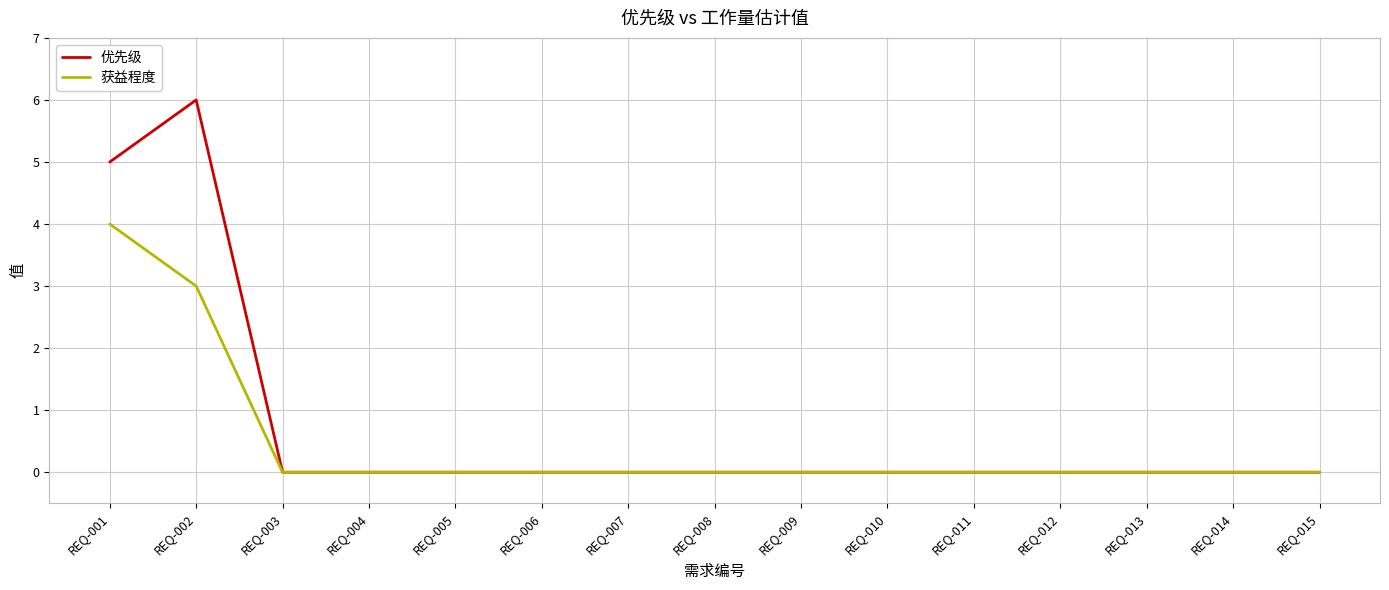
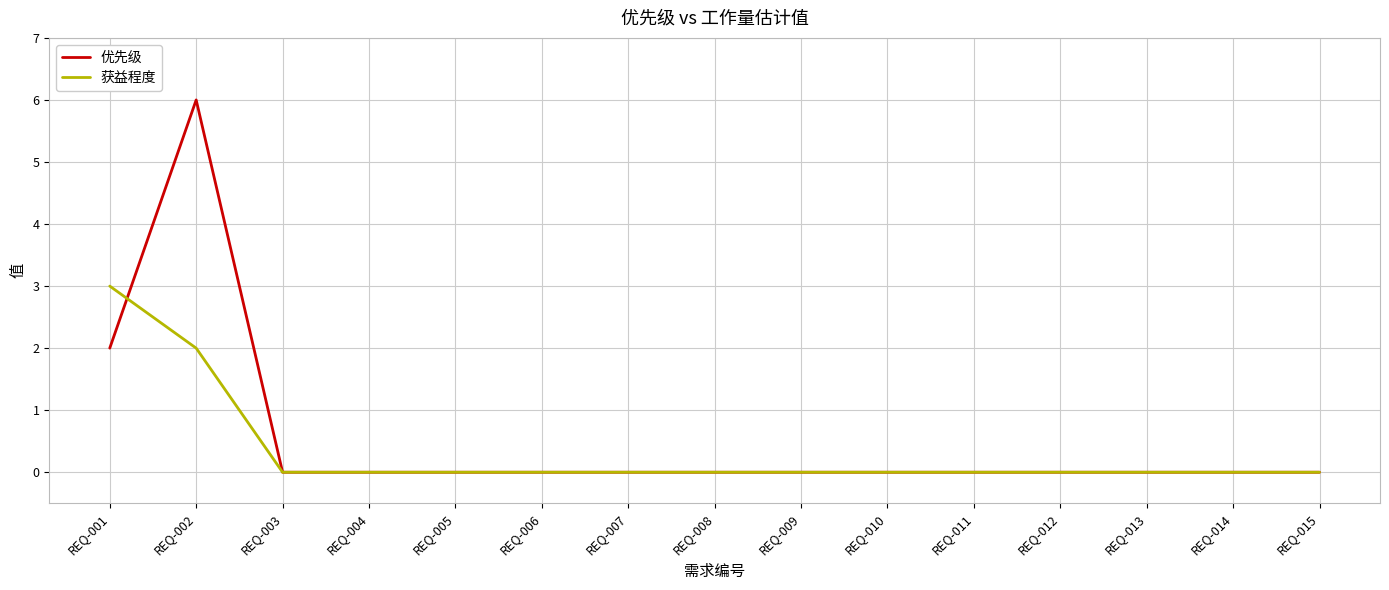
  {
    "优先级": {
-     "REQ-001": 5,
+     "REQ-001": 2,
      "REQ-002": 6
    },
    "获益程度": {
-     "REQ-001": 4,
-     "REQ-002": 3
+     "REQ-001": 3,
+     "REQ-002": 2
    }
  }
